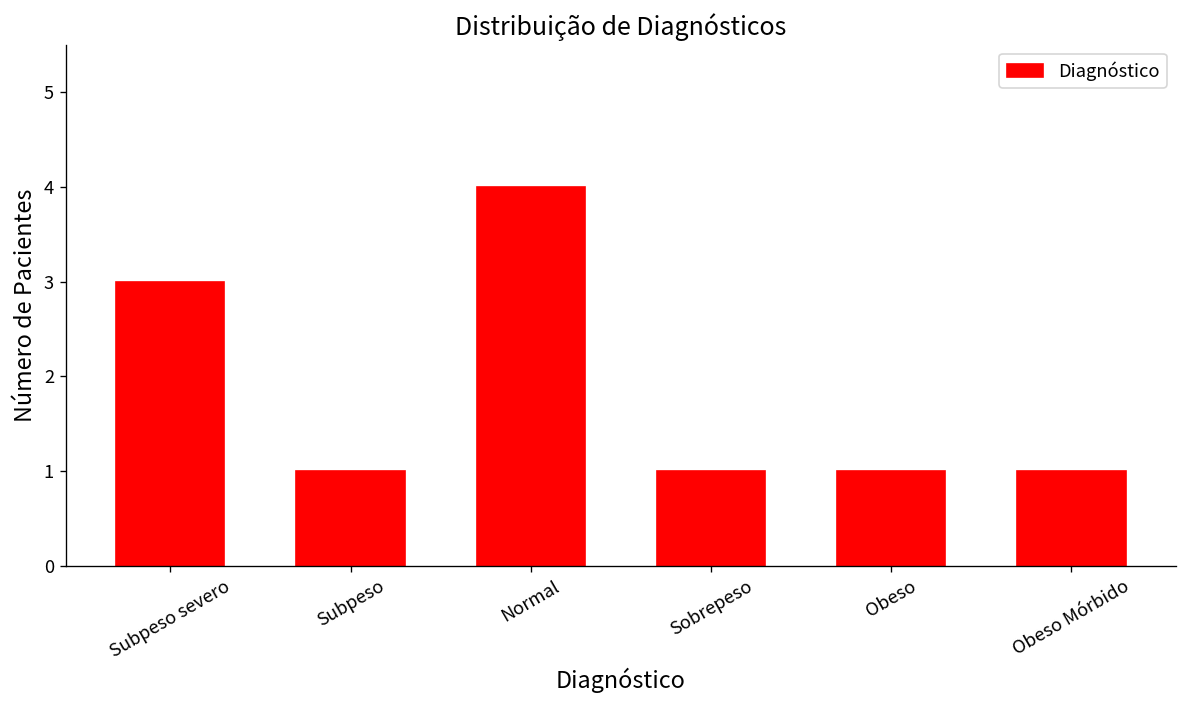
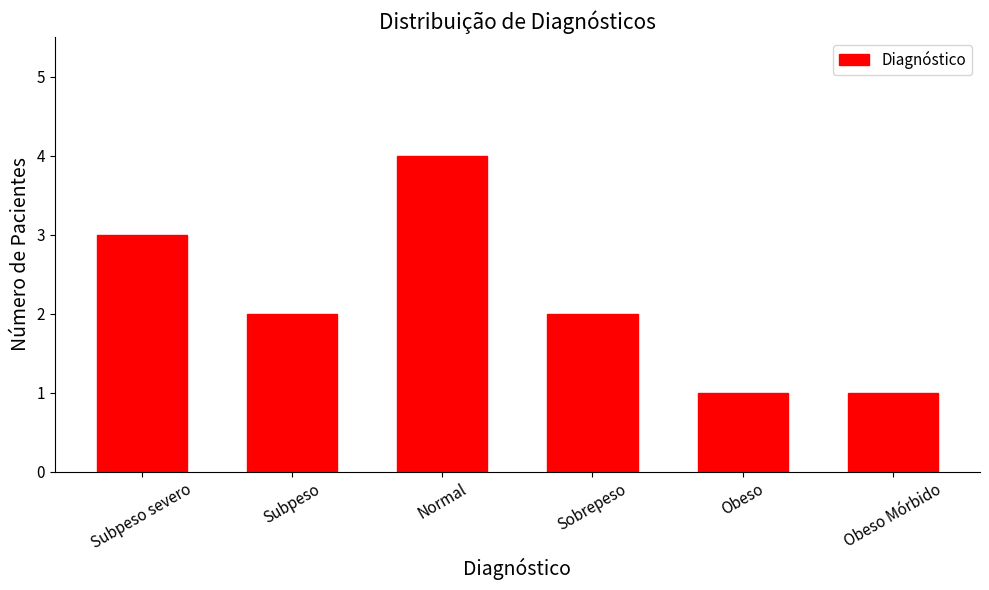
  {
    "Subpeso severo": 3,
-   "Subpeso": 1,
+   "Subpeso": 2,
    "Normal": 4,
-   "Sobrepeso": 1,
+   "Sobrepeso": 2,
    "Obeso": 1,
    "Obeso Mórbido": 1
  }
